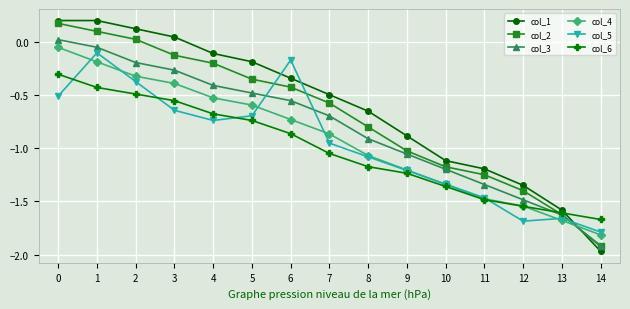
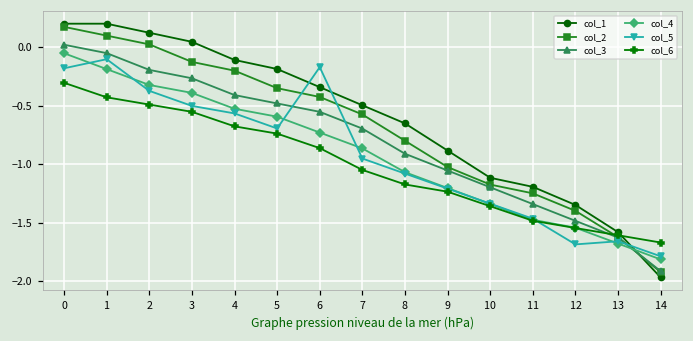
  {
    "col_5": {
-     "0": -0.51,
+     "0": -0.18,
      "1": -0.10,
      "2": -0.37,
-     "3": -0.64,
-     "4": -0.74,
+     "3": -0.50,
+     "4": -0.56,
      "5": -0.69,
      "6": -0.17,
      "7": -0.95,
      "12": -1.69,
      "14": -1.79
    }
  }
